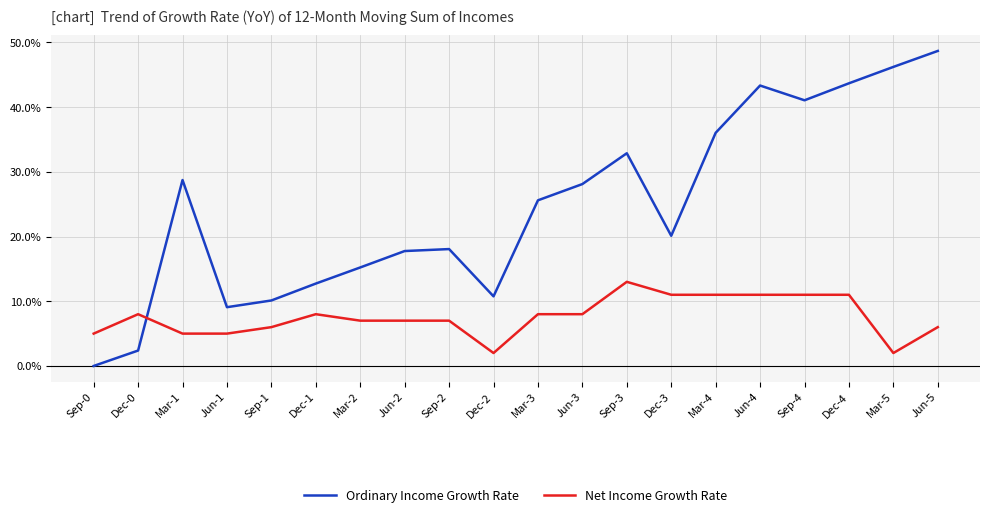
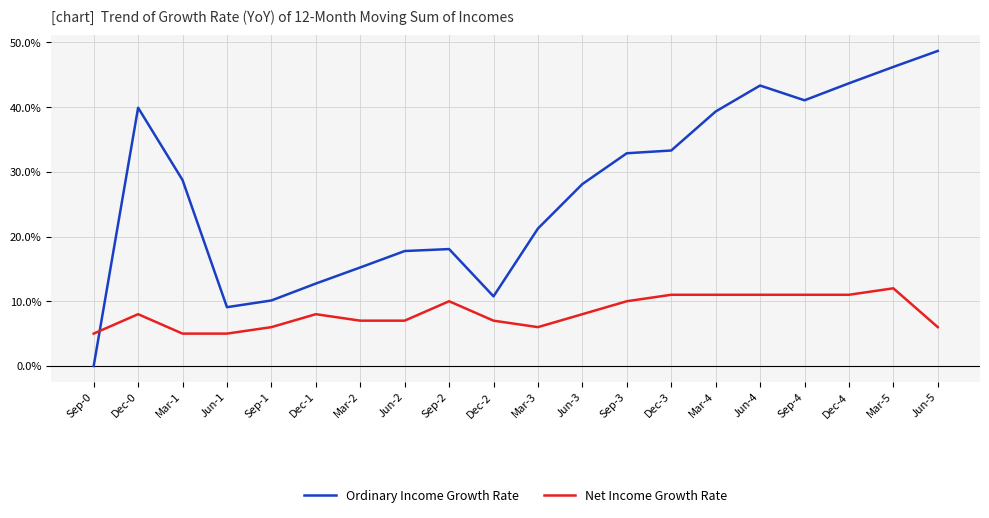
  {
    "Ordinary Income Growth Rate": {
      "Sep-0": "0%",
-     "Dec-0": "2%",
+     "Dec-0": "40%",
      "Mar-1": "29%",
      "Jun-1": "9%",
      "Sep-1": "10%",
      "Dec-1": "13%",
      "Mar-2": "15%",
      "Jun-2": "18%",
      "Sep-2": "18%",
      "Dec-2": "11%",
-     "Mar-3": "26%",
+     "Mar-3": "21%",
      "Jun-3": "28%",
      "Sep-3": "33%",
-     "Dec-3": "20%",
-     "Mar-4": "36%",
+     "Dec-3": "33%",
+     "Mar-4": "39%",
      "Jun-4": "43%",
      "Sep-4": "41%",
      "Dec-4": "44%",
      "Mar-5": "46%",
      "Jun-5": "49%"
    },
    "Net Income Growth Rate": {
      "Sep-0": "5%",
      "Dec-0": "8%",
      "Mar-1": "5%",
      "Jun-1": "5%",
      "Sep-1": "6%",
      "Dec-1": "8%",
      "Mar-2": "7%",
      "Jun-2": "7%",
-     "Sep-2": "7%",
-     "Dec-2": "2%",
-     "Mar-3": "8%",
+     "Sep-2": "10%",
+     "Dec-2": "7%",
+     "Mar-3": "6%",
      "Jun-3": "8%",
-     "Sep-3": "13%",
+     "Sep-3": "10%",
      "Dec-3": "11%",
      "Mar-4": "11%",
      "Jun-4": "11%",
      "Sep-4": "11%",
      "Dec-4": "11%",
-     "Mar-5": "2%",
+     "Mar-5": "12%",
      "Jun-5": "6%"
    }
  }
